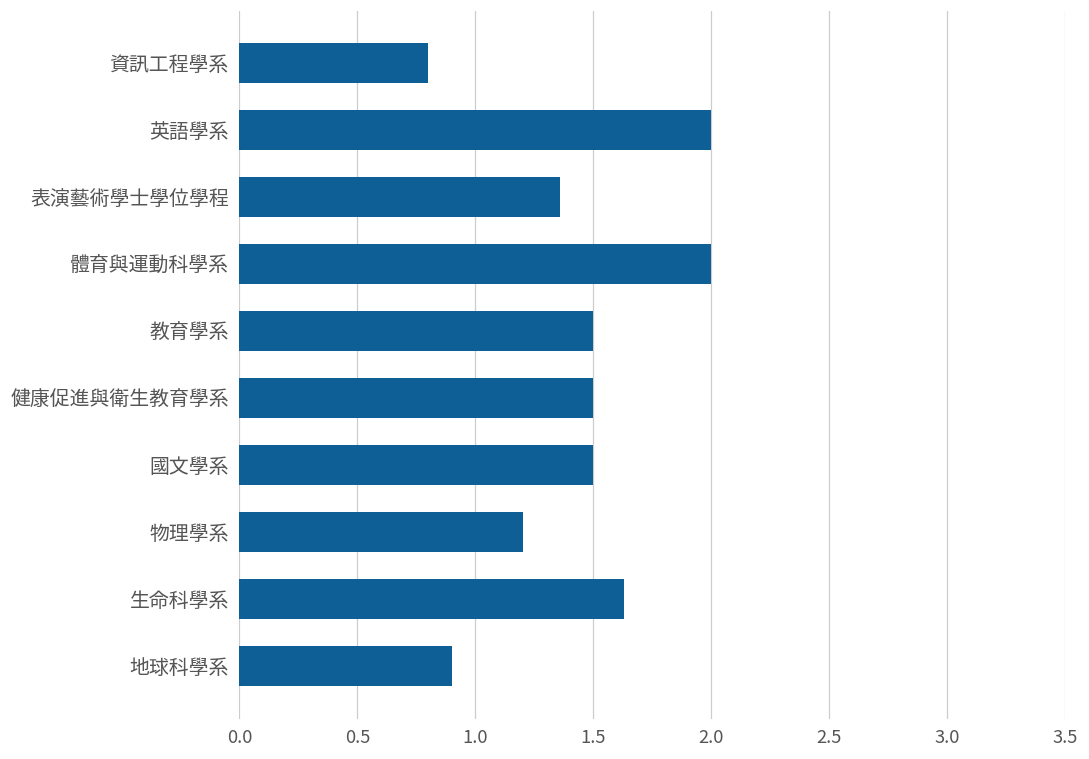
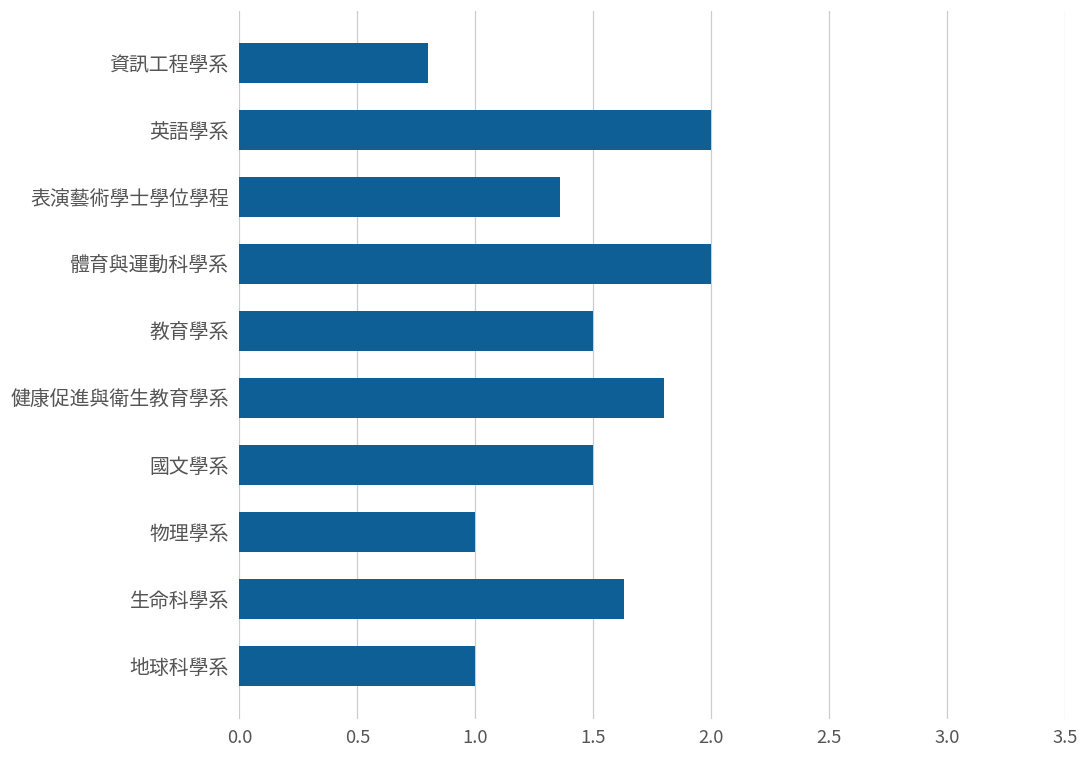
  {
    "資訊工程學系": 0.8,
    "英語學系": 2.0,
    "表演藝術學士學位學程": 1.36,
    "體育與運動科學系": 2.0,
    "教育學系": 1.5,
-   "健康促進與衛生教育學系": 1.5,
+   "健康促進與衛生教育學系": 1.8,
    "國文學系": 1.5,
-   "物理學系": 1.2,
+   "物理學系": 1.0,
    "生命科學系": 1.63,
-   "地球科學系": 0.9
+   "地球科學系": 1.0
  }
